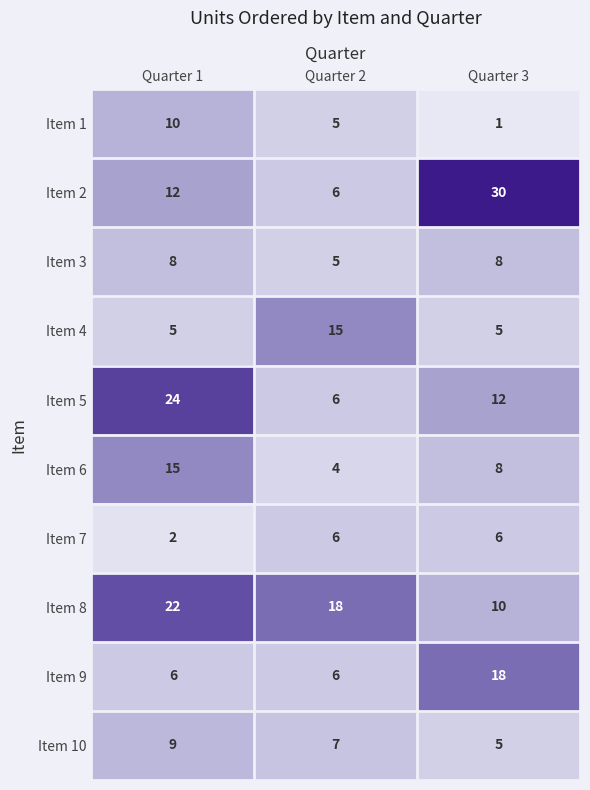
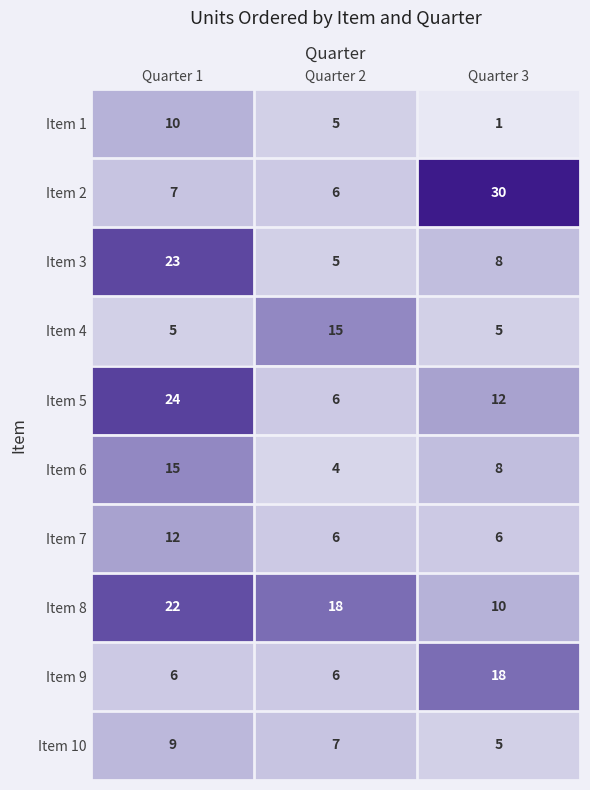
  {
    "Item 1": {
      "Quarter 1": 10,
      "Quarter 2": 5,
      "Quarter 3": 1
    },
    "Item 2": {
-     "Quarter 1": 12,
+     "Quarter 1": 7,
      "Quarter 2": 6,
      "Quarter 3": 30
    },
    "Item 3": {
-     "Quarter 1": 8,
+     "Quarter 1": 23,
      "Quarter 2": 5,
      "Quarter 3": 8
    },
    "Item 4": {
      "Quarter 1": 5,
      "Quarter 2": 15,
      "Quarter 3": 5
    },
    "Item 5": {
      "Quarter 1": 24,
      "Quarter 2": 6,
      "Quarter 3": 12
    },
    "Item 6": {
      "Quarter 1": 15,
      "Quarter 2": 4,
      "Quarter 3": 8
    },
    "Item 7": {
-     "Quarter 1": 2,
+     "Quarter 1": 12,
      "Quarter 2": 6,
      "Quarter 3": 6
    },
    "Item 8": {
      "Quarter 1": 22,
      "Quarter 2": 18,
      "Quarter 3": 10
    },
    "Item 9": {
      "Quarter 1": 6,
      "Quarter 2": 6,
      "Quarter 3": 18
    },
    "Item 10": {
      "Quarter 1": 9,
      "Quarter 2": 7,
      "Quarter 3": 5
    }
  }
